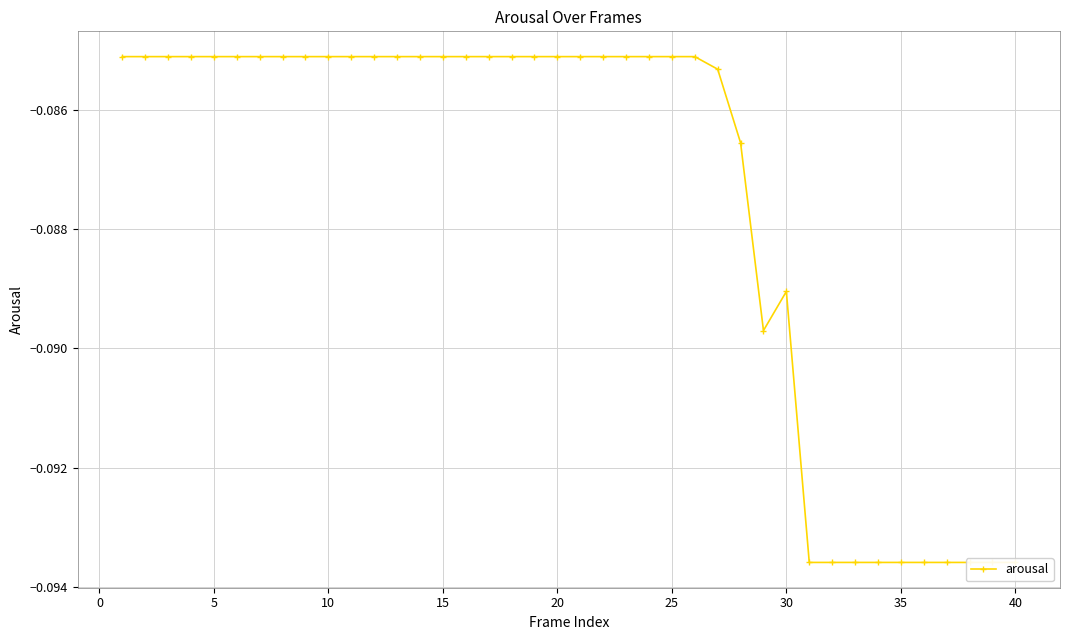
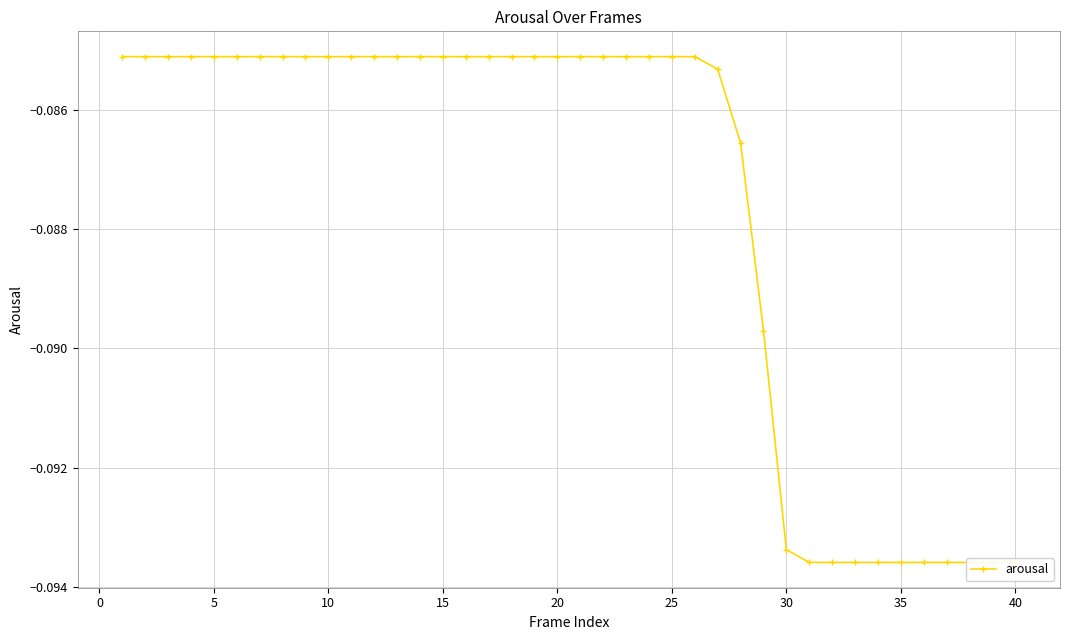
  {
    "5": -0.0851,
    "10": -0.0851,
    "15": -0.0851,
    "20": -0.0851,
    "25": -0.0851,
-   "30": -0.0890,
+   "30": -0.0934,
    "35": -0.0936
  }
